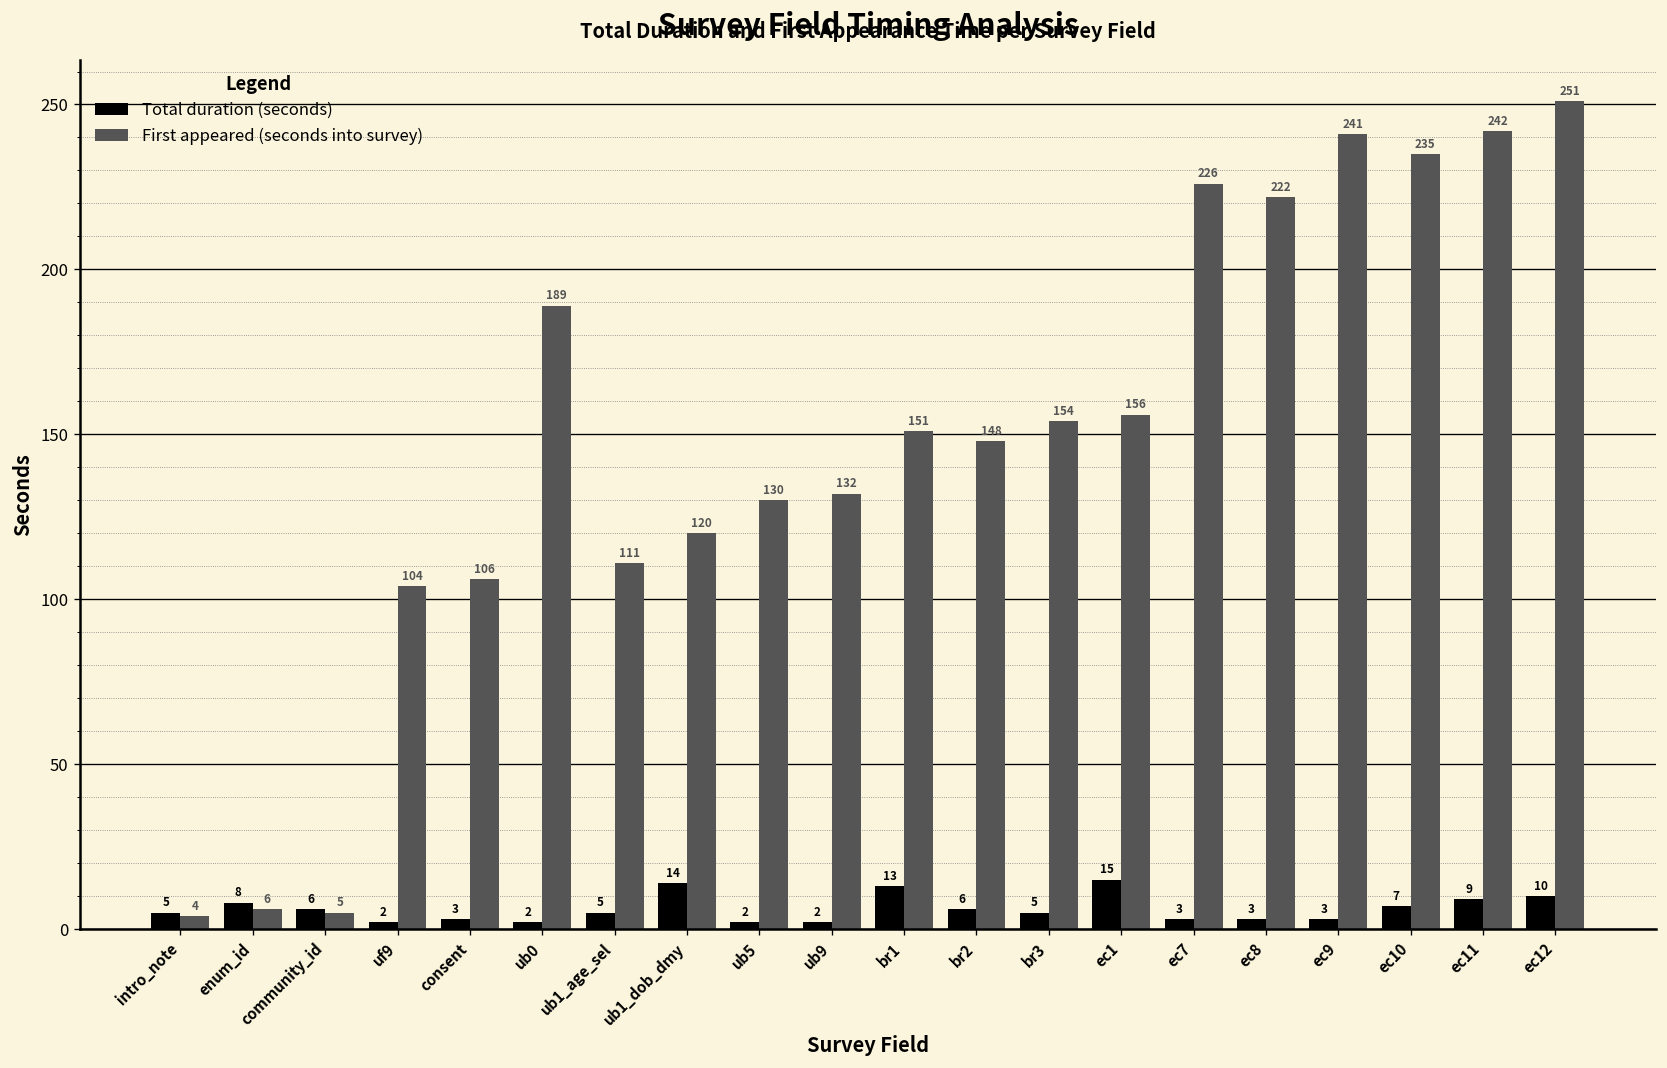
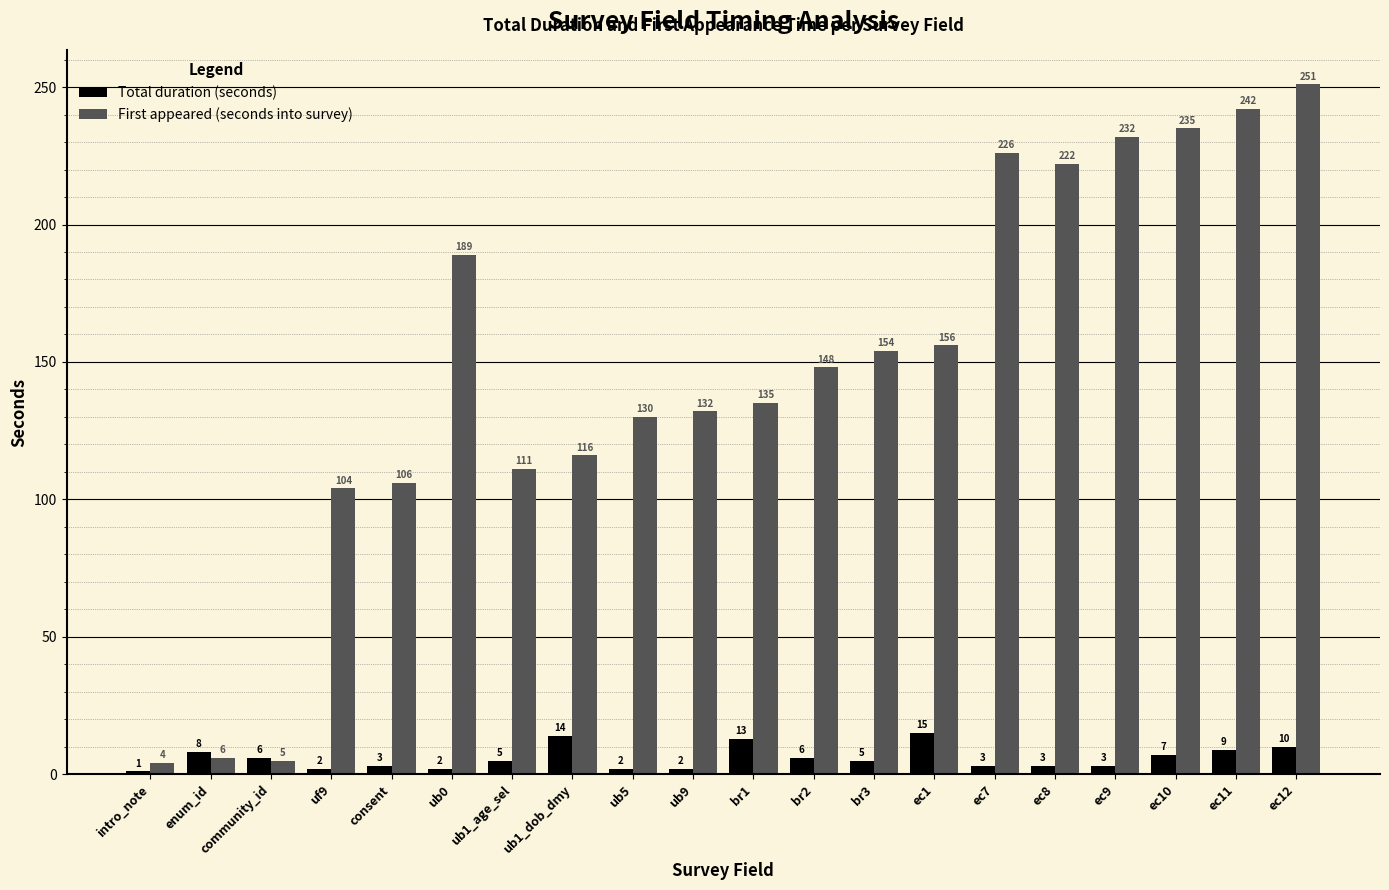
  {
    "Total duration (seconds)": {
-     "intro_note": 5,
+     "intro_note": 1,
      "enum_id": 8,
      "community_id": 6,
      "uf9": 2,
      "consent": 3,
      "ub0": 2,
      "ub1_age_sel": 5,
      "ub1_dob_dmy": 14,
      "ub5": 2,
      "ub9": 2,
      "br1": 13,
      "br2": 6,
      "br3": 5,
      "ec1": 15,
      "ec7": 3,
      "ec8": 3,
      "ec9": 3,
      "ec10": 7,
      "ec11": 9,
      "ec12": 10
    },
    "First appeared (seconds into survey)": {
      "intro_note": 4,
      "enum_id": 6,
      "community_id": 5,
      "uf9": 104,
      "consent": 106,
      "ub0": 189,
      "ub1_age_sel": 111,
-     "ub1_dob_dmy": 120,
+     "ub1_dob_dmy": 116,
      "ub5": 130,
      "ub9": 132,
-     "br1": 151,
+     "br1": 135,
      "br2": 148,
      "br3": 154,
      "ec1": 156,
      "ec7": 226,
      "ec8": 222,
-     "ec9": 241,
+     "ec9": 232,
      "ec10": 235,
      "ec11": 242,
      "ec12": 251
    }
  }
